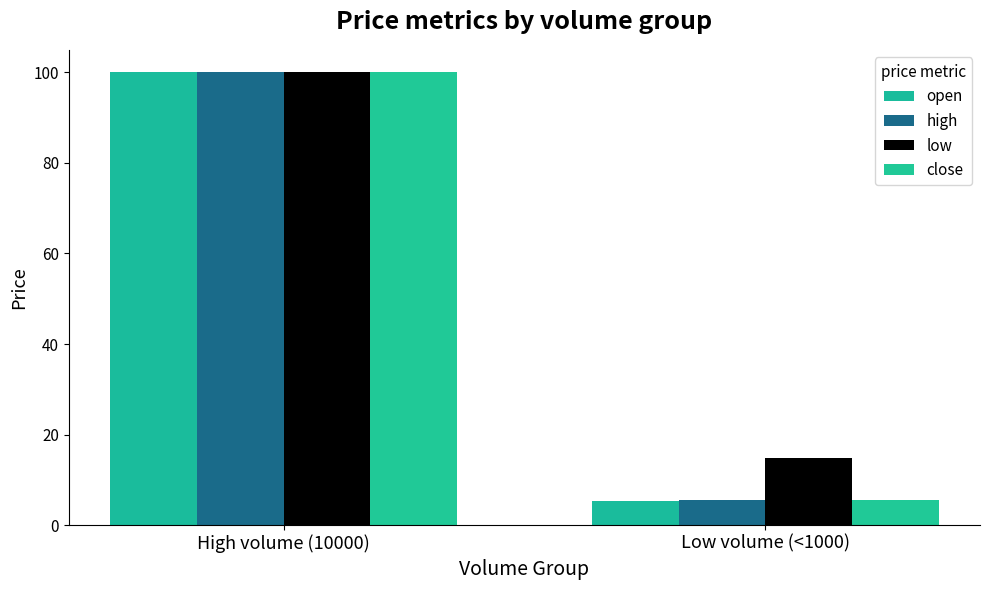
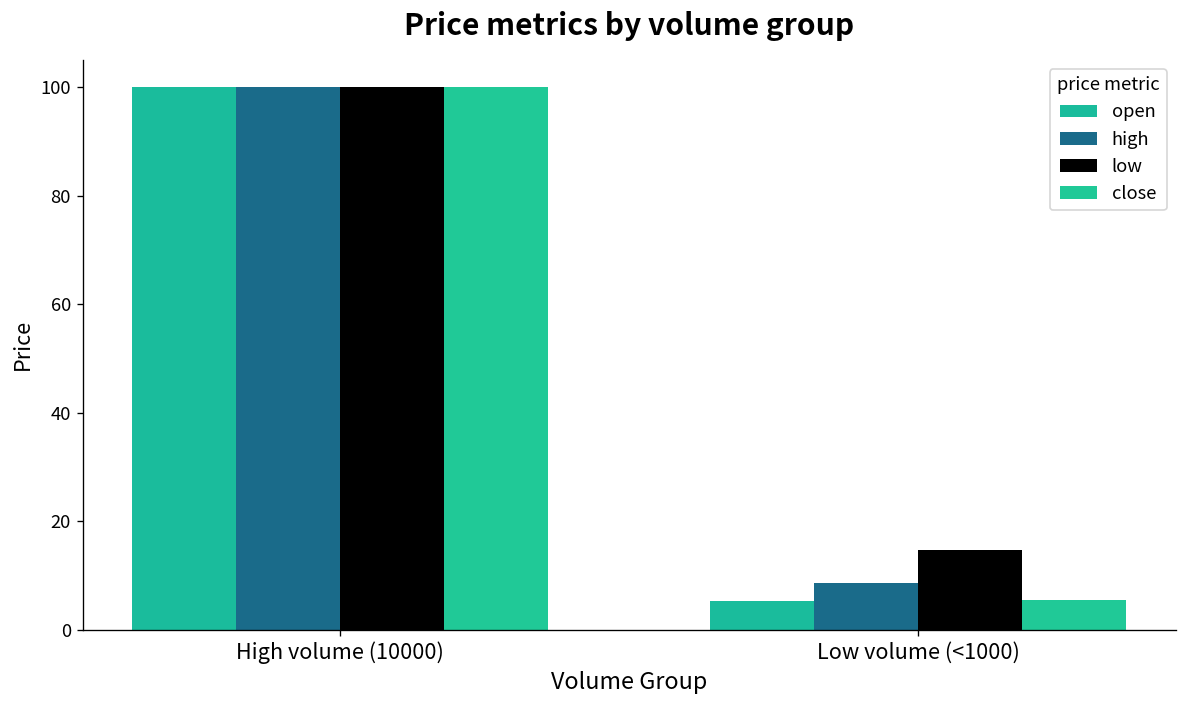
  {
    "high": {
      "High volume (10000)": 100,
-     "Low volume (<1000)": 5
+     "Low volume (<1000)": 9
    },
    "low": {
      "High volume (10000)": 100,
      "Low volume (<1000)": 15
    }
  }
